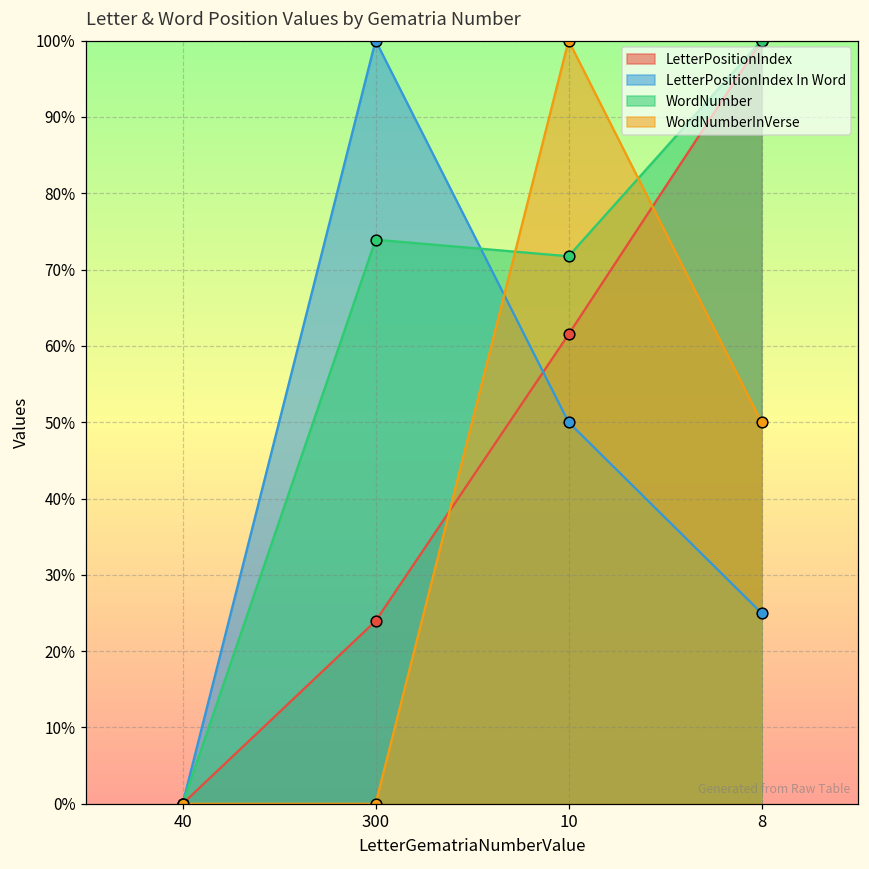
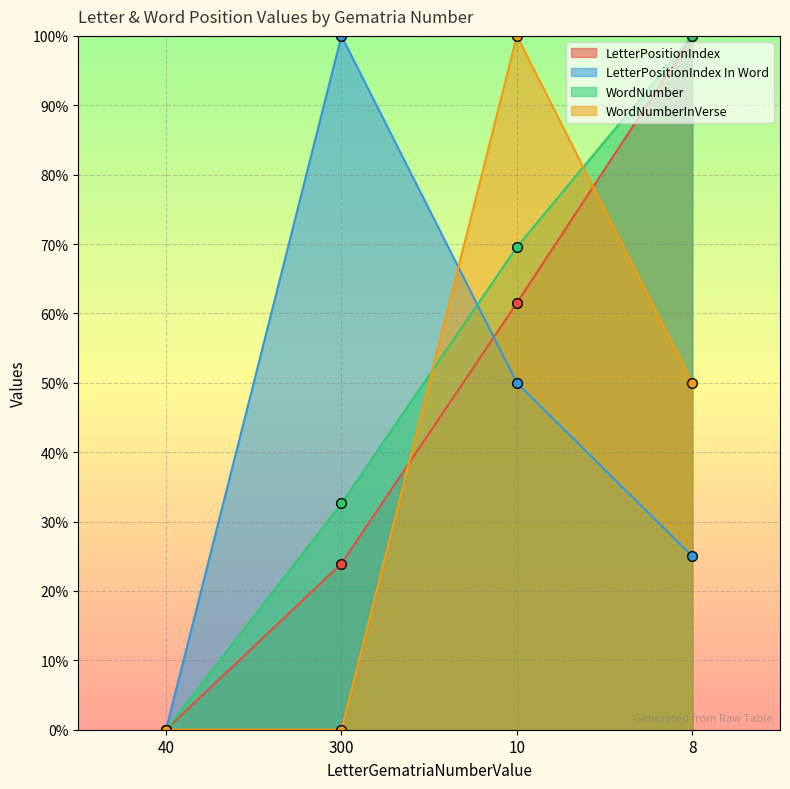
  {
    "LetterPositionIndex": {
      "300": "24%",
      "10": "62%"
    },
    "LetterPositionIndex In Word": {
      "300": "100%",
      "10": "50%",
      "8": "25%"
    },
    "WordNumber": {
-     "300": "74%",
-     "10": "72%"
+     "300": "33%",
+     "10": "70%"
    },
    "WordNumberInVerse": {
      "300": "0%",
      "10": "100%",
      "8": "50%"
    }
  }
